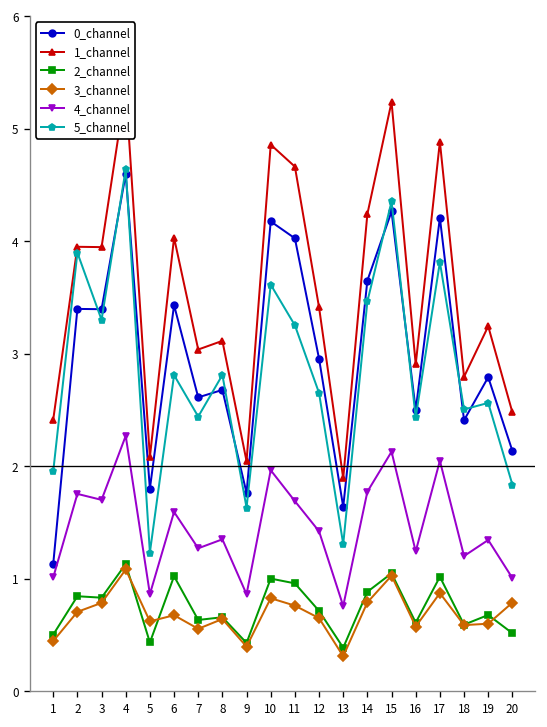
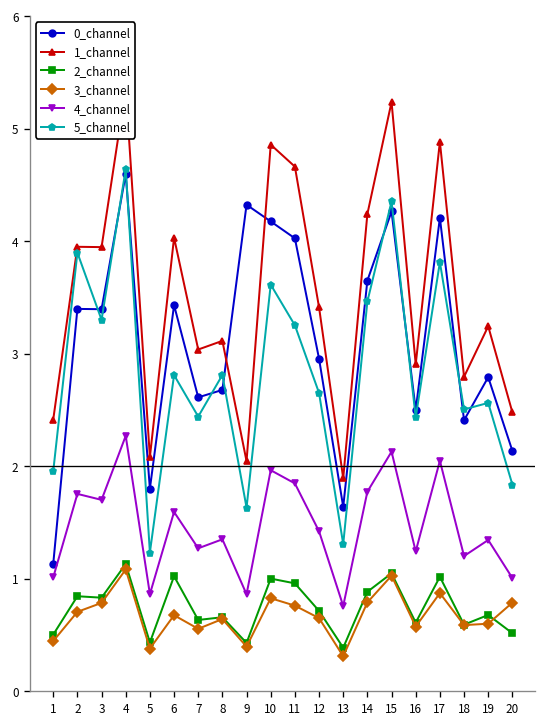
  {
    "0_channel": {
      "1": 1.1,
      "2": 3.4,
      "3": 3.4,
      "4": 4.6,
      "5": 1.8,
      "6": 3.4,
      "7": 2.6,
      "8": 2.7,
-     "9": 1.8,
+     "9": 4.3,
      "10": 4.2,
      "11": 4.0,
      "12": 3.0,
      "13": 1.6,
      "14": 3.7,
      "15": 4.3,
      "16": 2.5,
      "17": 4.2,
      "18": 2.4,
      "19": 2.8,
      "20": 2.1
    },
    "1_channel": {
      "1": 2.4,
      "2": 4.0,
      "3": 3.9,
      "5": 2.1,
      "6": 4.0,
      "7": 3.0,
      "8": 3.1,
      "9": 2.0,
      "10": 4.9,
      "11": 4.7,
      "12": 3.4,
      "13": 1.9,
      "14": 4.2,
      "15": 5.2,
      "16": 2.9,
      "17": 4.9,
      "18": 2.8,
      "19": 3.2,
      "20": 2.5
    },
    "2_channel": {
      "1": 0.5,
      "2": 0.8,
      "3": 0.8,
      "4": 1.1,
      "5": 0.4,
      "6": 1.0,
      "7": 0.6,
      "9": 0.4,
      "10": 1.0,
      "11": 1.0,
      "12": 0.7,
      "13": 0.4,
      "14": 0.9,
      "16": 0.6,
      "17": 1.0,
      "19": 0.7,
      "20": 0.5
    },
    "3_channel": {
      "1": 0.4,
      "2": 0.7,
      "3": 0.8,
      "4": 1.1,
-     "5": 0.6,
+     "5": 0.4,
      "6": 0.7,
      "7": 0.6,
      "9": 0.4,
      "10": 0.8,
      "11": 0.8,
      "12": 0.7,
      "13": 0.3,
      "14": 0.8,
      "16": 0.6,
      "17": 0.9,
      "19": 0.6,
      "20": 0.8
    },
    "4_channel": {
      "1": 1.0,
      "2": 1.8,
      "3": 1.7,
      "4": 2.3,
      "5": 0.9,
      "6": 1.6,
      "7": 1.3,
      "8": 1.4,
      "9": 0.9,
      "10": 2.0,
-     "11": 1.7,
+     "11": 1.8,
      "12": 1.4,
      "13": 0.8,
      "14": 1.8,
      "15": 2.1,
      "16": 1.2,
      "17": 2.0,
      "18": 1.2,
      "19": 1.3,
      "20": 1.0
    },
    "5_channel": {
      "1": 2.0,
      "2": 3.9,
      "3": 3.3,
      "4": 4.6,
      "5": 1.2,
      "6": 2.8,
      "7": 2.4,
      "8": 2.8,
      "9": 1.6,
      "10": 3.6,
      "11": 3.3,
      "12": 2.7,
      "13": 1.3,
      "14": 3.5,
      "15": 4.4,
      "16": 2.4,
      "17": 3.8,
      "18": 2.5,
      "19": 2.6,
      "20": 1.8
    }
  }
